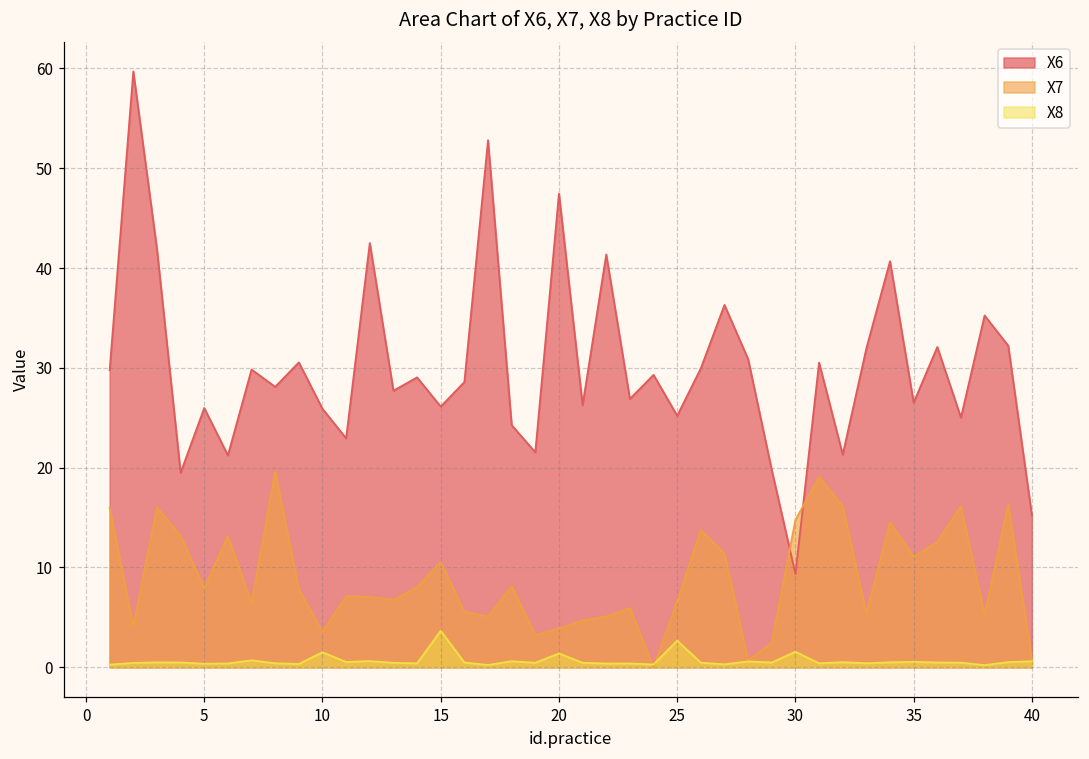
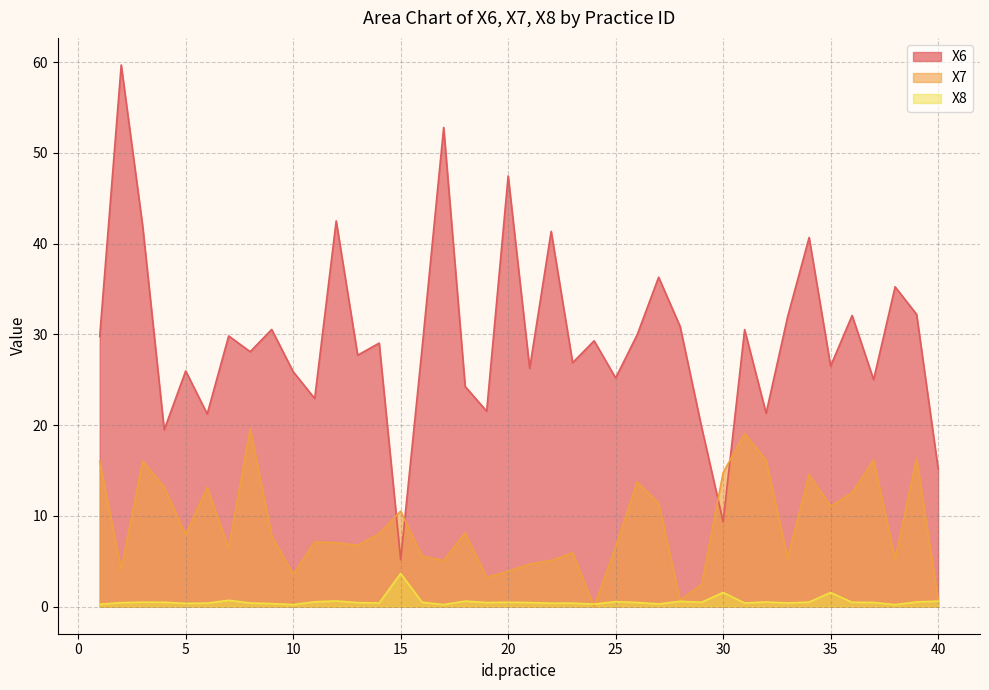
  {
    "X6": {
      "5": 26,
      "10": 26,
-     "15": 26,
+     "15": 5,
      "20": 47,
      "25": 25,
      "30": 9,
      "35": 27,
      "40": 15
    },
    "X7": {
      "5": 8,
      "10": 4,
      "15": 11,
      "20": 4,
      "25": 7,
      "30": 15,
      "35": 11
    },
    "X8": {
      "5": 0,
-     "10": 2,
+     "10": 0,
      "15": 4,
-     "20": 1,
-     "25": 3,
+     "20": 0,
+     "25": 1,
      "30": 2,
-     "35": 1
+     "35": 2
    }
  }
